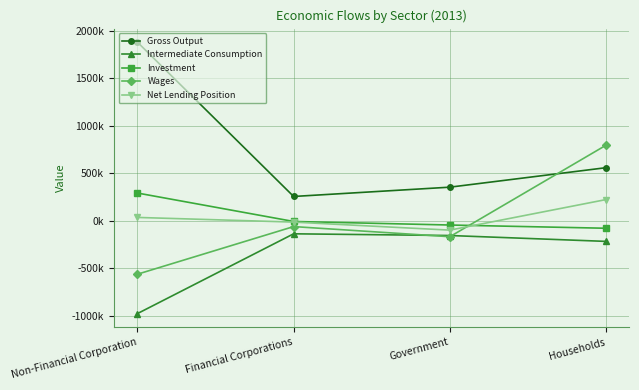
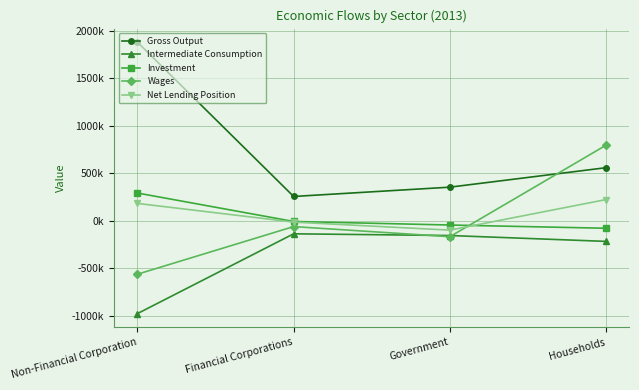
  {
    "Net Lending Position": {
-     "Non-Financial Corporation": 0,
+     "Non-Financial Corporation": 200000,
      "Government": -100000,
      "Households": 200000
    }
  }
